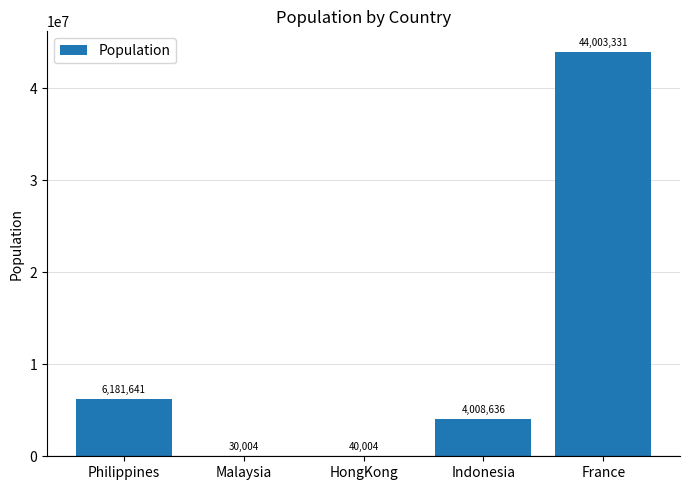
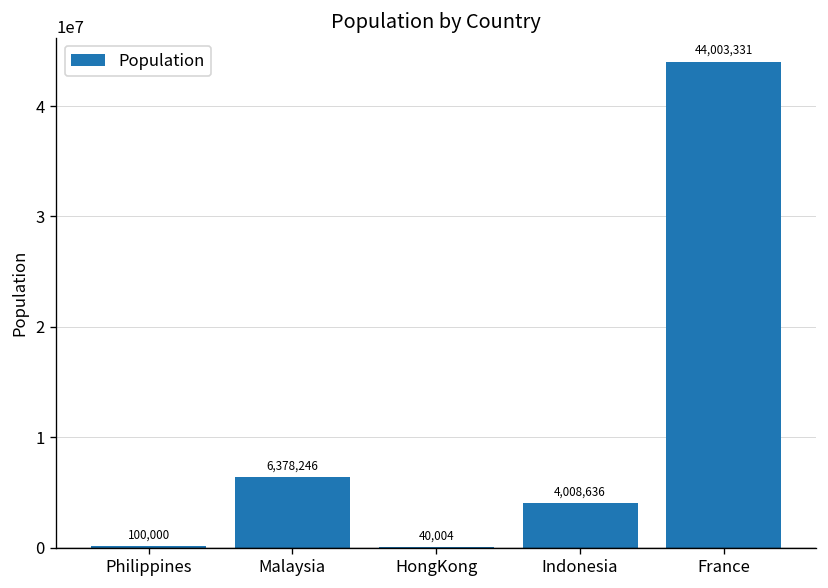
  {
-   "Philippines": "6,181,641",
-   "Malaysia": "30,004",
+   "Philippines": "100,000",
+   "Malaysia": "6,378,246",
    "HongKong": "40,004",
    "Indonesia": "4,008,636",
    "France": "44,003,331"
  }
